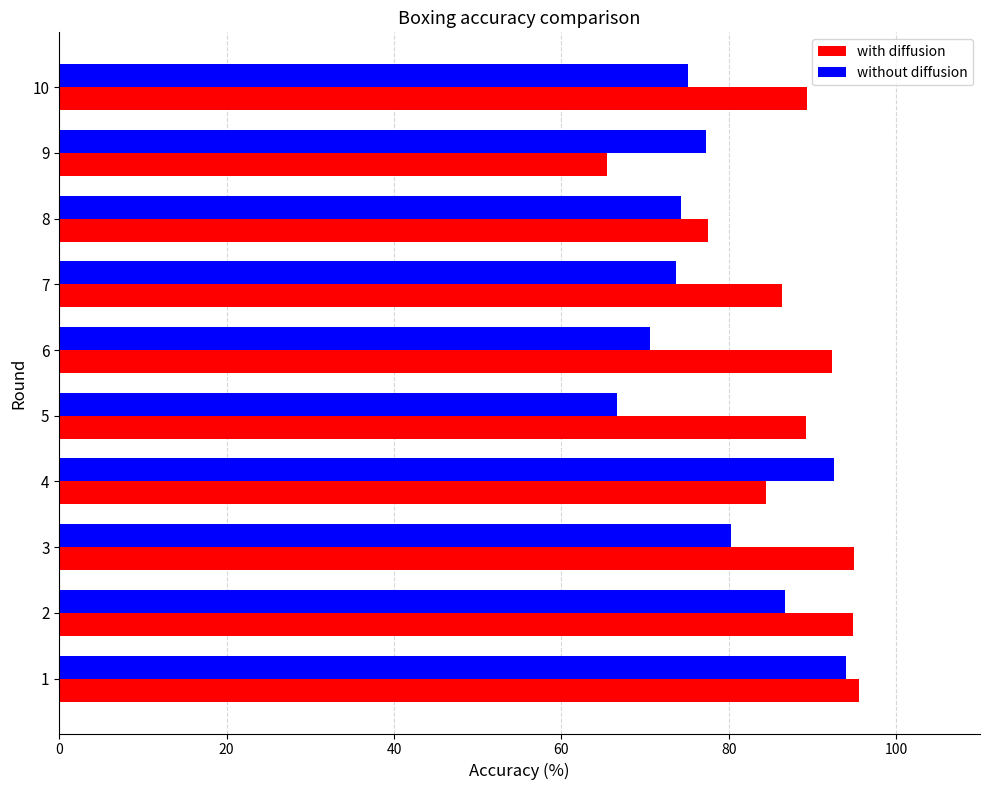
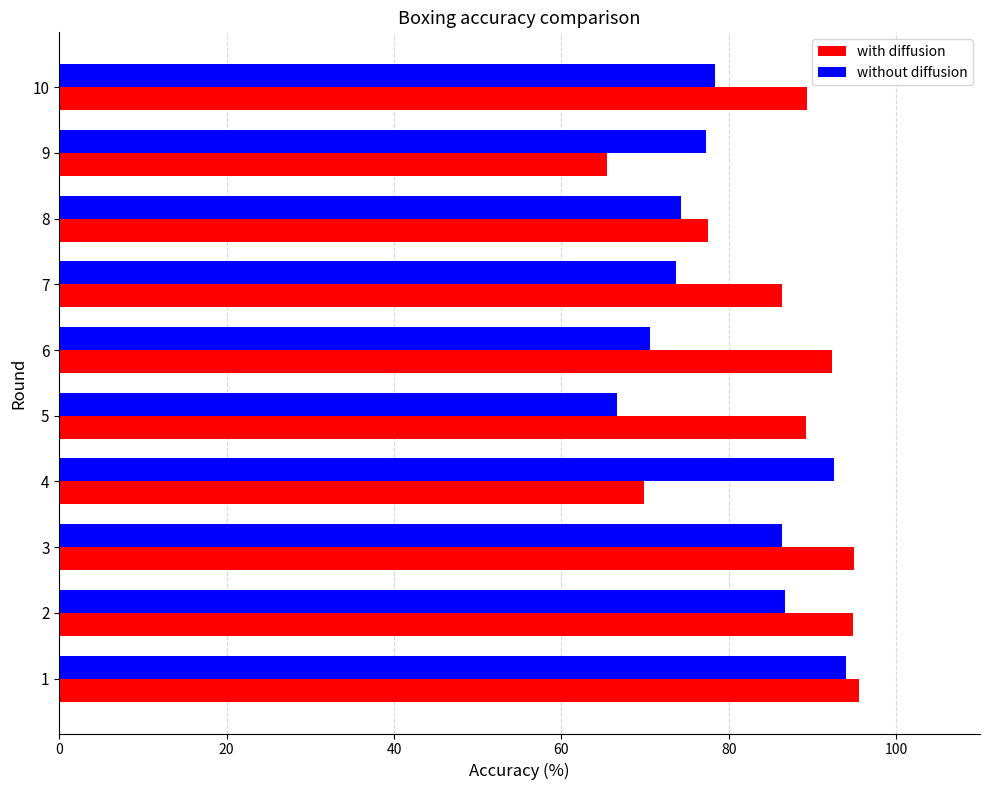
  {
    "with diffusion": {
      "10": 89,
      "9": 65,
      "8": 78,
      "7": 86,
      "6": 92,
      "5": 89,
-     "4": 84,
+     "4": 70,
      "3": 95,
      "2": 95,
      "1": 96
    },
    "without diffusion": {
-     "10": 75,
+     "10": 78,
      "9": 77,
      "8": 74,
      "7": 74,
      "6": 71,
      "5": 67,
      "4": 93,
-     "3": 80,
+     "3": 86,
      "2": 87,
      "1": 94
    }
  }
